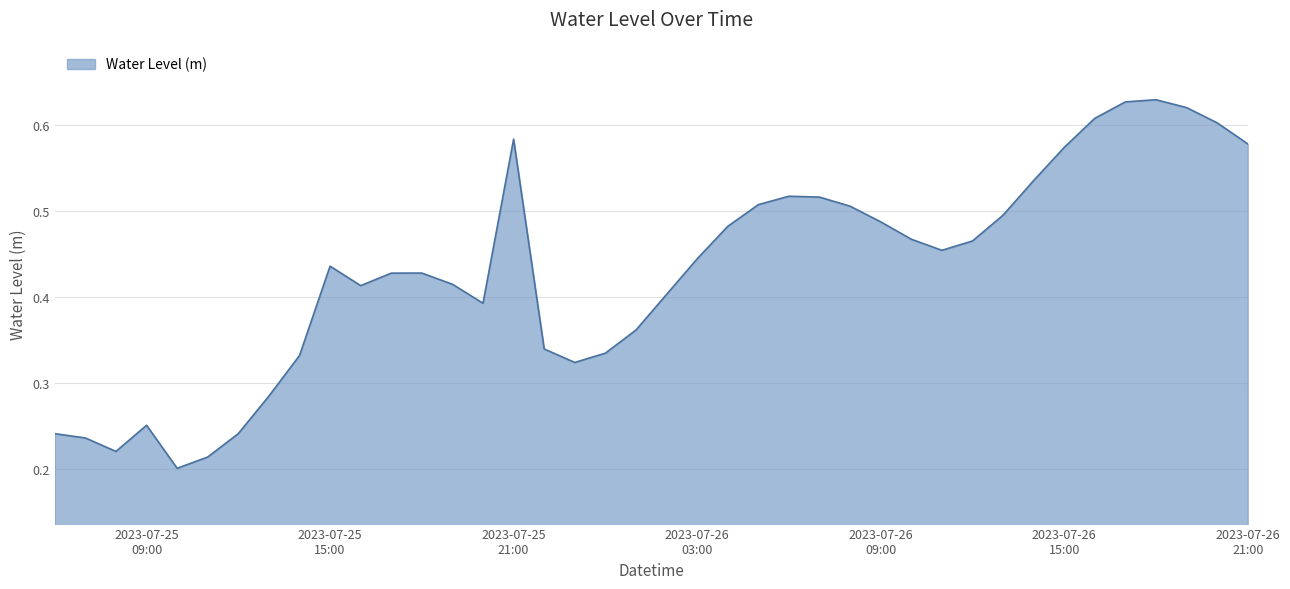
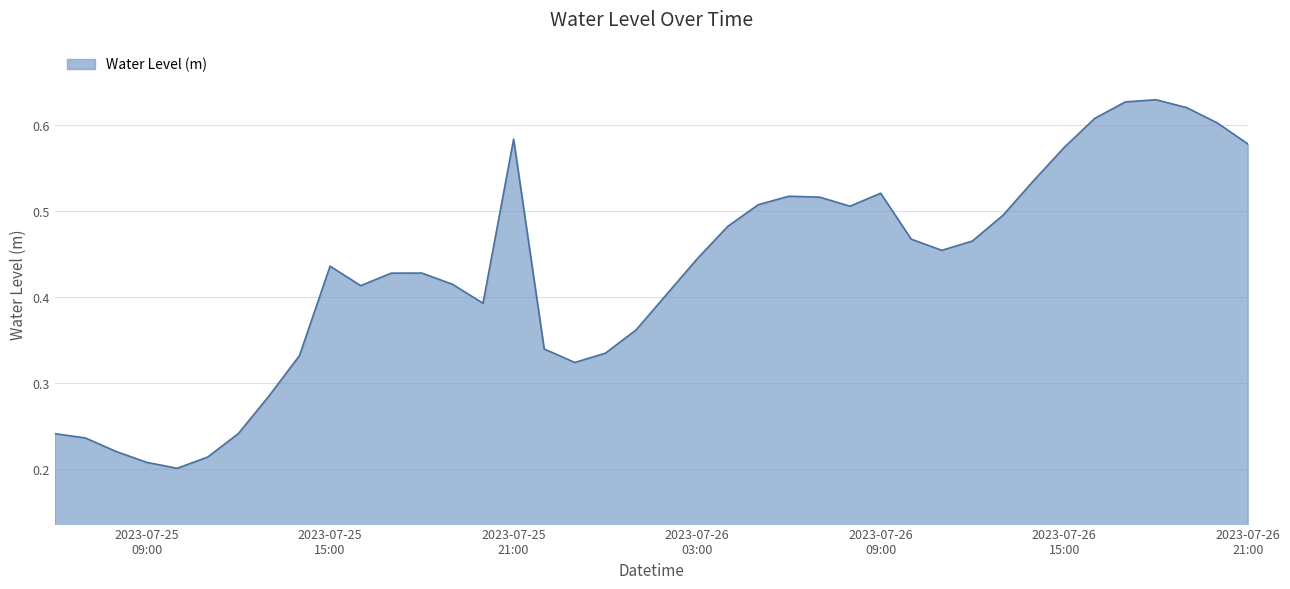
  {
-   "2023-07-25 09:00": 0.25,
+   "2023-07-25 09:00": 0.21,
    "2023-07-25 15:00": 0.44,
    "2023-07-25 21:00": 0.58,
    "2023-07-26 03:00": 0.44,
-   "2023-07-26 09:00": 0.49,
+   "2023-07-26 09:00": 0.52,
    "2023-07-26 15:00": 0.57,
    "2023-07-26 21:00": 0.58
  }
